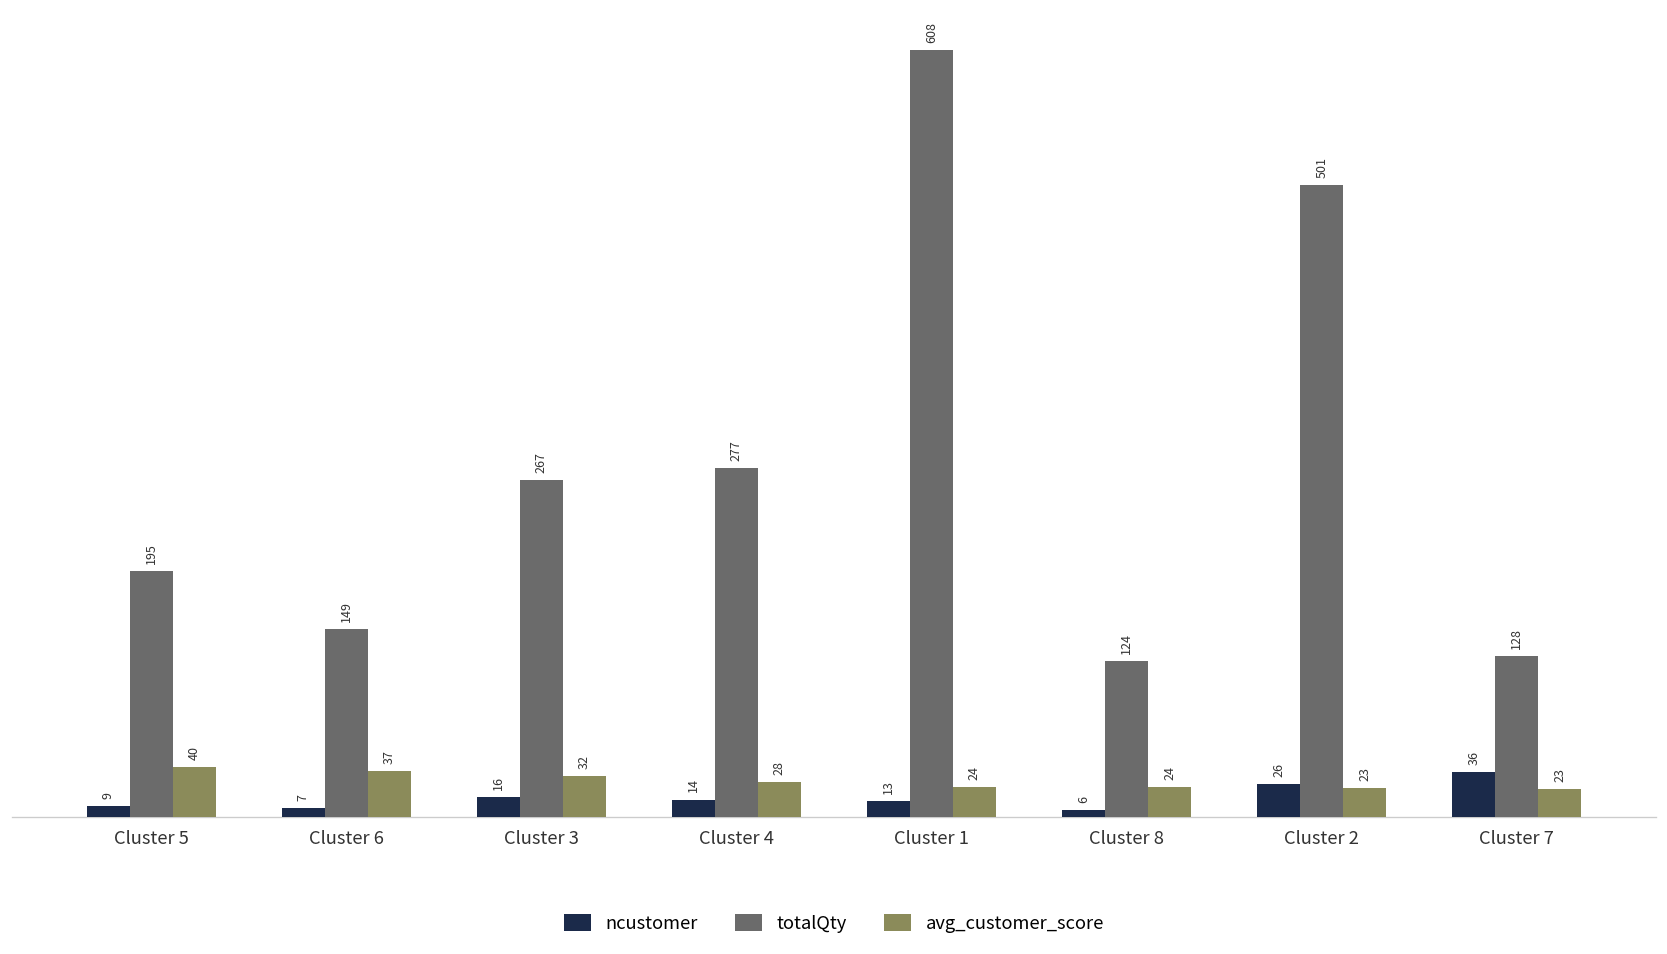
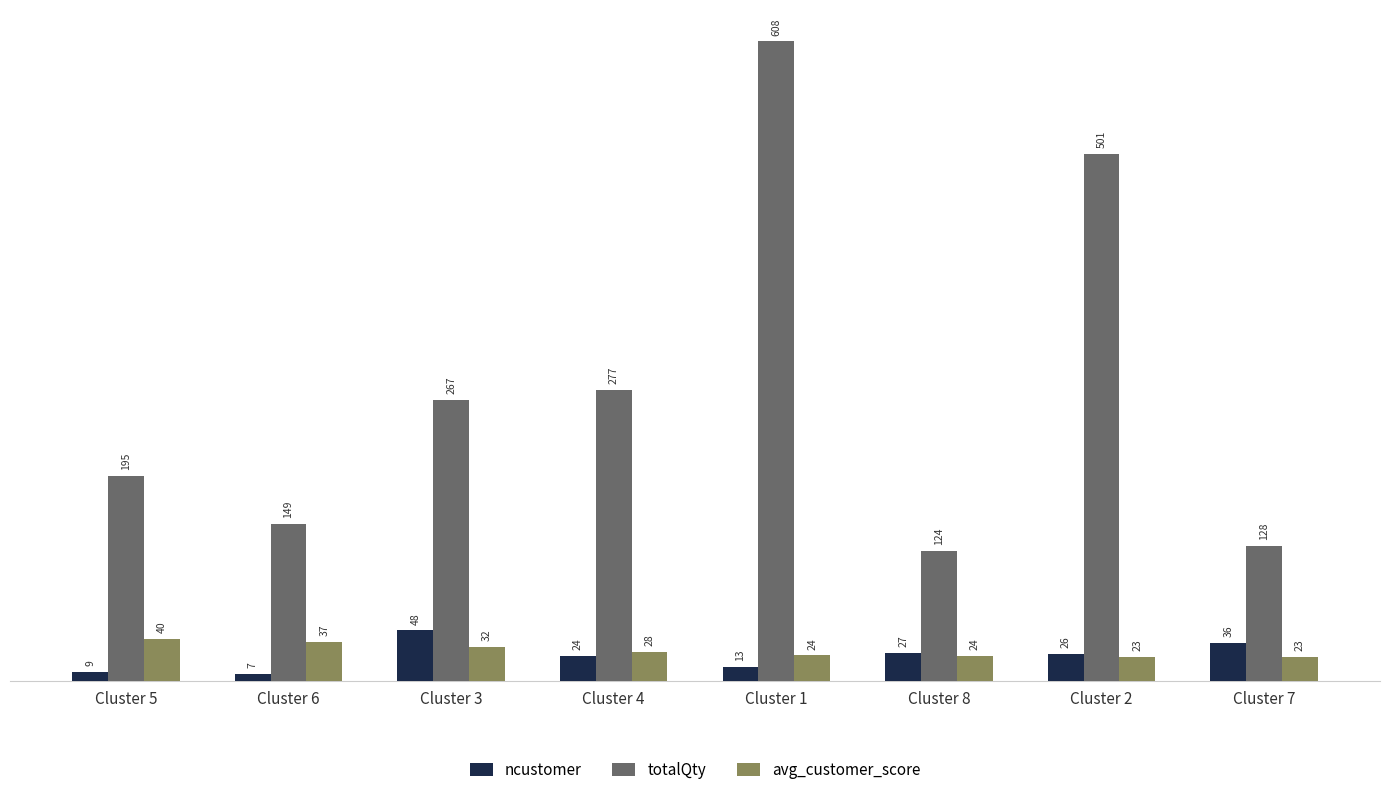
  {
    "ncustomer": {
      "Cluster 5": 9,
      "Cluster 6": 7,
-     "Cluster 3": 16,
-     "Cluster 4": 14,
+     "Cluster 3": 48,
+     "Cluster 4": 24,
      "Cluster 1": 13,
-     "Cluster 8": 6,
+     "Cluster 8": 27,
      "Cluster 2": 26,
      "Cluster 7": 36
    }
  }
